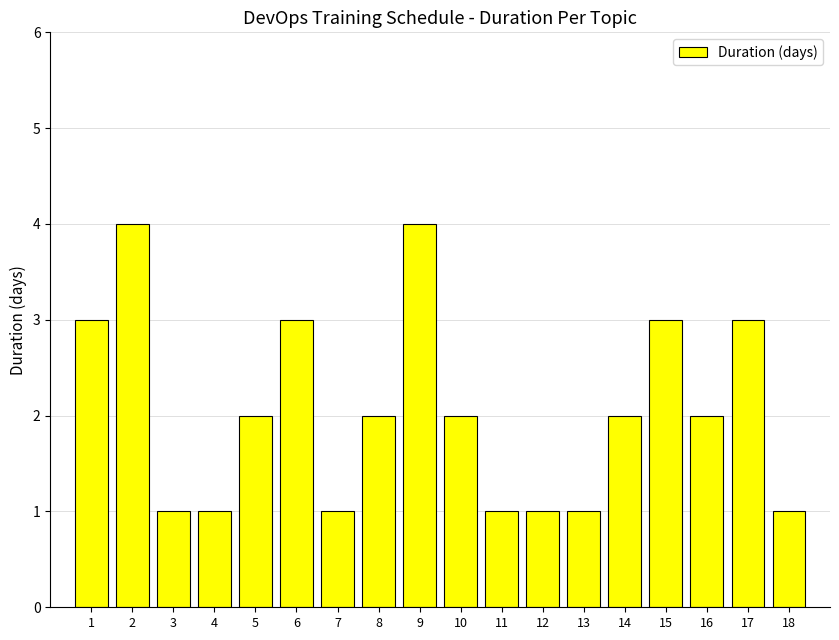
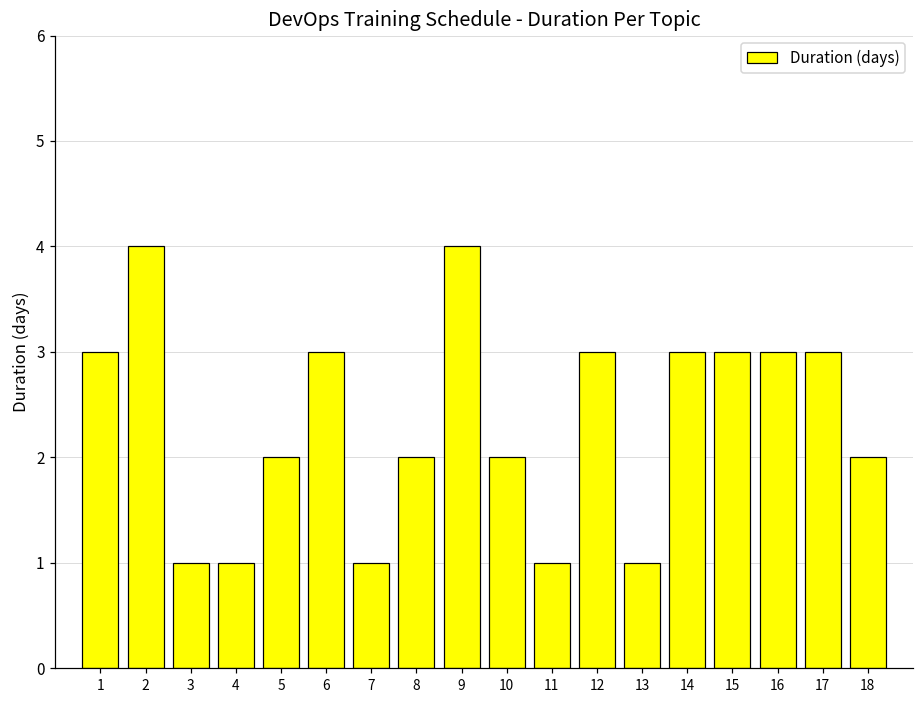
  {
    "1": 3,
    "2": 4,
    "3": 1,
    "4": 1,
    "5": 2,
    "6": 3,
    "7": 1,
    "8": 2,
    "9": 4,
    "10": 2,
    "11": 1,
-   "12": 1,
+   "12": 3,
    "13": 1,
-   "14": 2,
+   "14": 3,
    "15": 3,
-   "16": 2,
+   "16": 3,
    "17": 3,
-   "18": 1
+   "18": 2
  }
